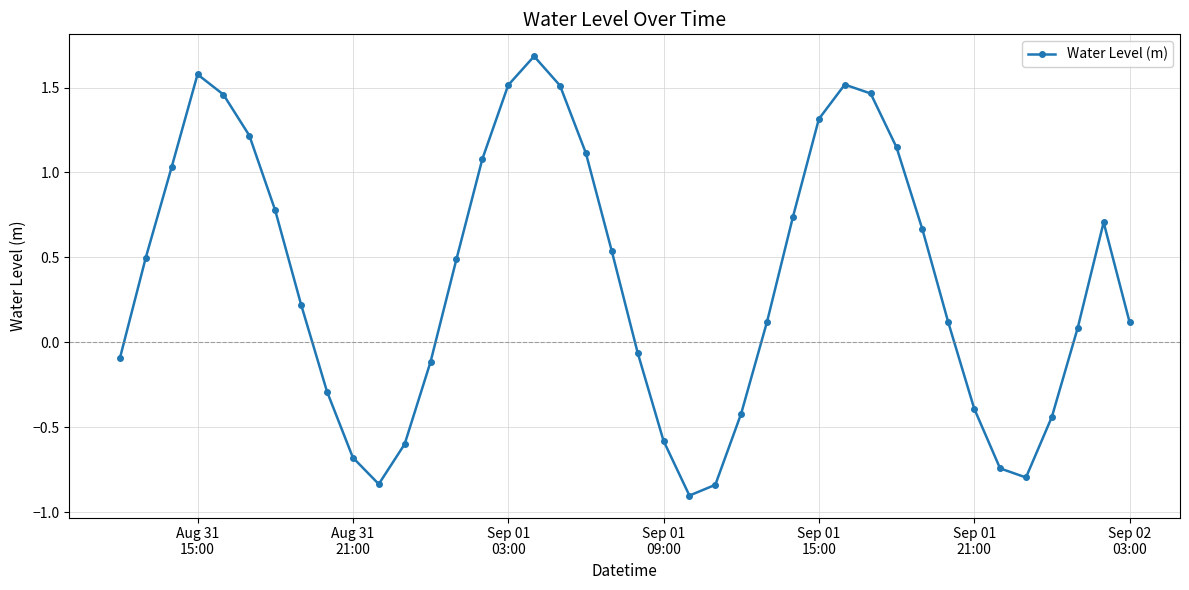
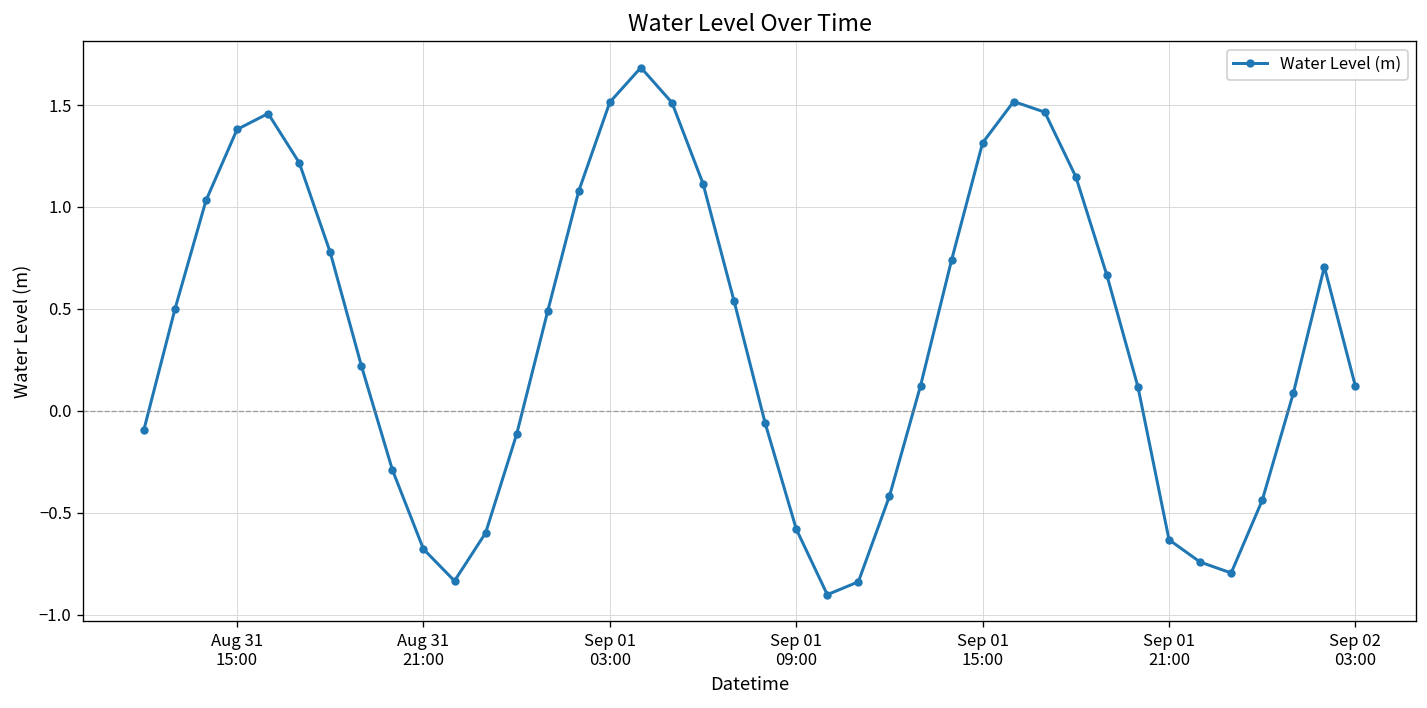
  {
-   "Aug 31 15:00": 1.58,
+   "Aug 31 15:00": 1.38,
    "Aug 31 21:00": -0.68,
    "Sep 01 03:00": 1.51,
    "Sep 01 09:00": -0.58,
    "Sep 01 15:00": 1.32,
-   "Sep 01 21:00": -0.39,
+   "Sep 01 21:00": -0.63,
    "Sep 02 03:00": 0.12
  }
